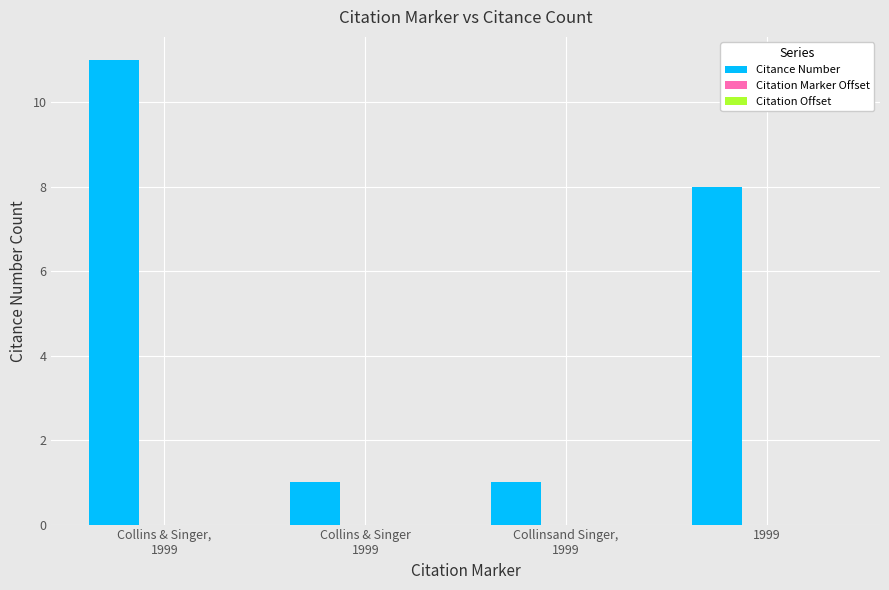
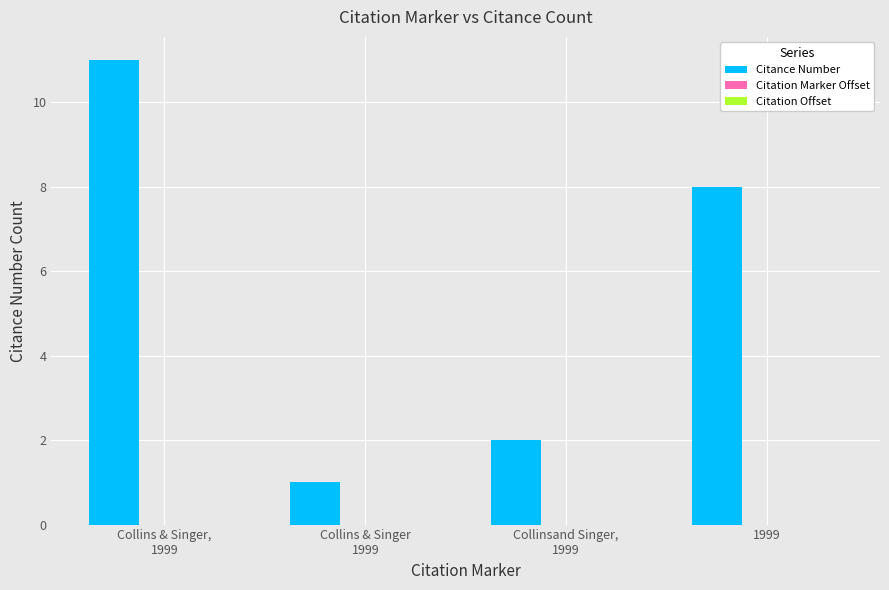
  {
    "Citance Number": {
      "Collins & Singer, 1999": 11,
      "Collins & Singer 1999": 1,
-     "Collinsand Singer, 1999": 1,
+     "Collinsand Singer, 1999": 2,
      "1999": 8
    },
    "Citation Marker Offset": {
      "Collins & Singer, 1999": 0,
      "Collins & Singer 1999": 0,
      "Collinsand Singer, 1999": 0,
      "1999": 0
    },
    "Citation Offset": {
      "Collins & Singer, 1999": 0,
      "Collins & Singer 1999": 0,
      "Collinsand Singer, 1999": 0,
      "1999": 0
    }
  }
